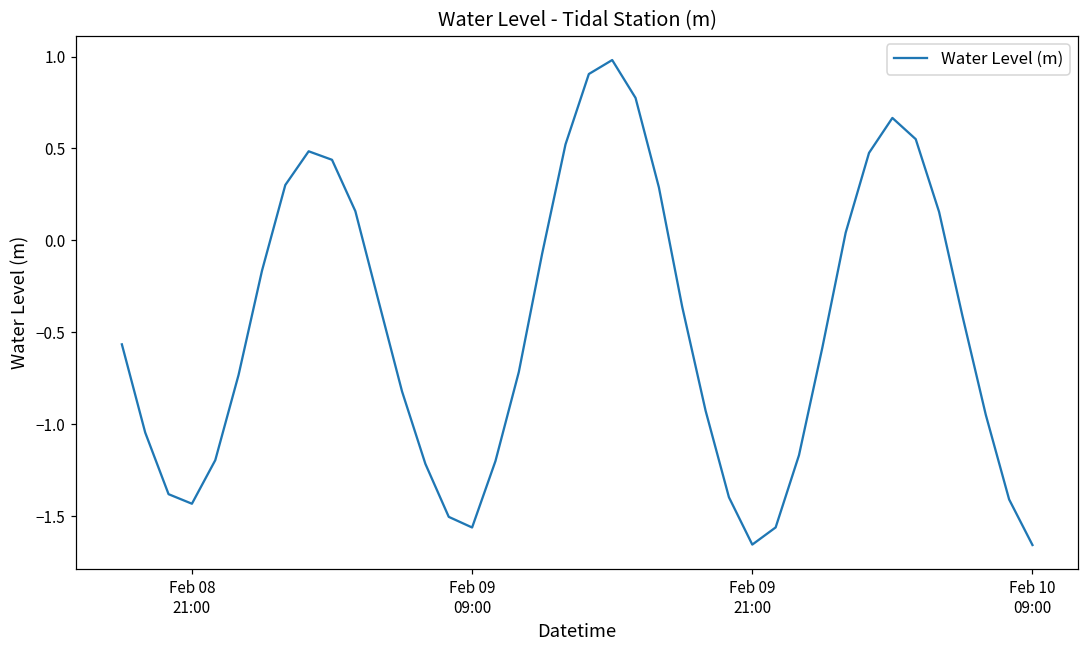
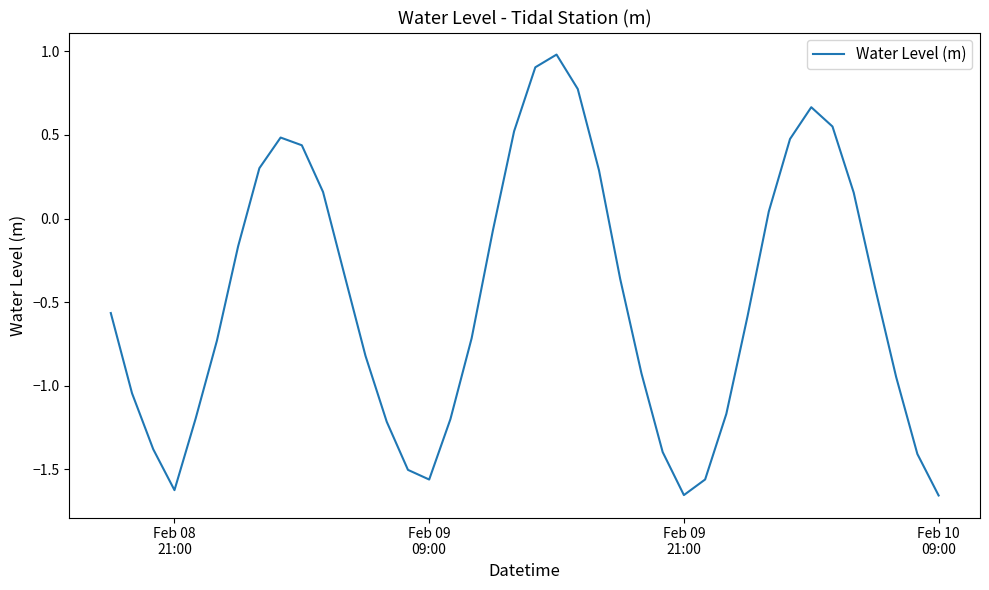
  {
-   "Feb 08 21:00": -1.43,
+   "Feb 08 21:00": -1.62,
    "Feb 09 09:00": -1.56,
    "Feb 09 21:00": -1.65,
    "Feb 10 09:00": -1.66
  }
